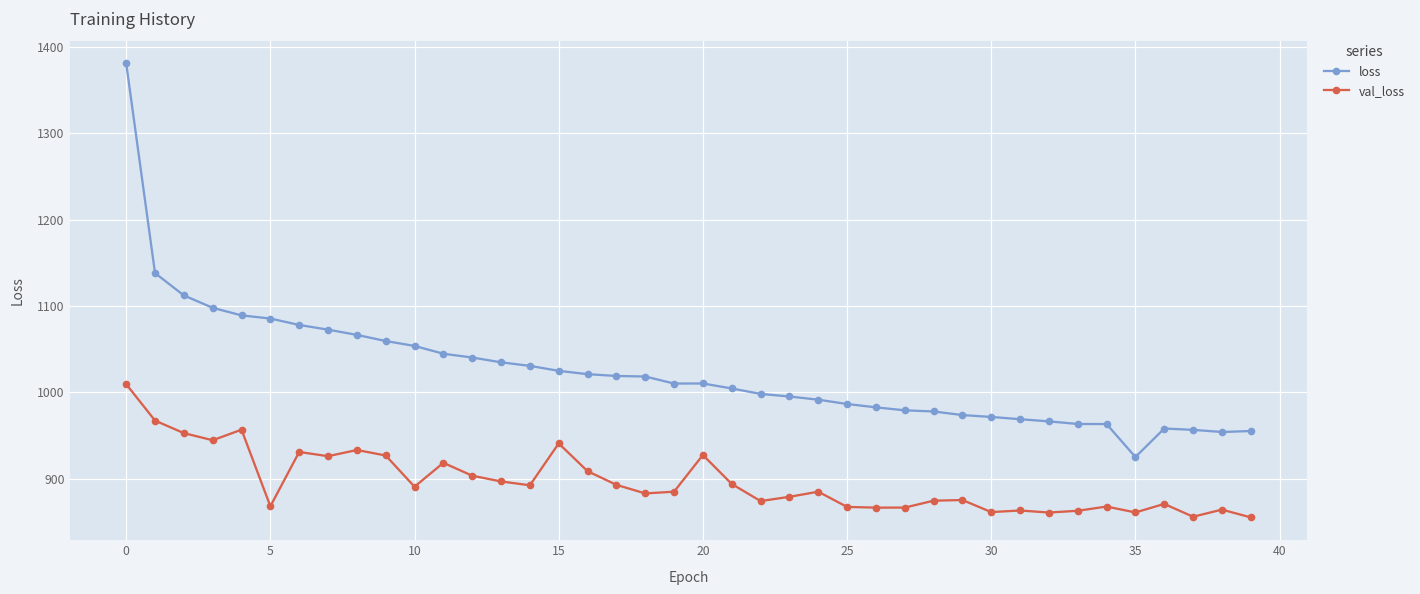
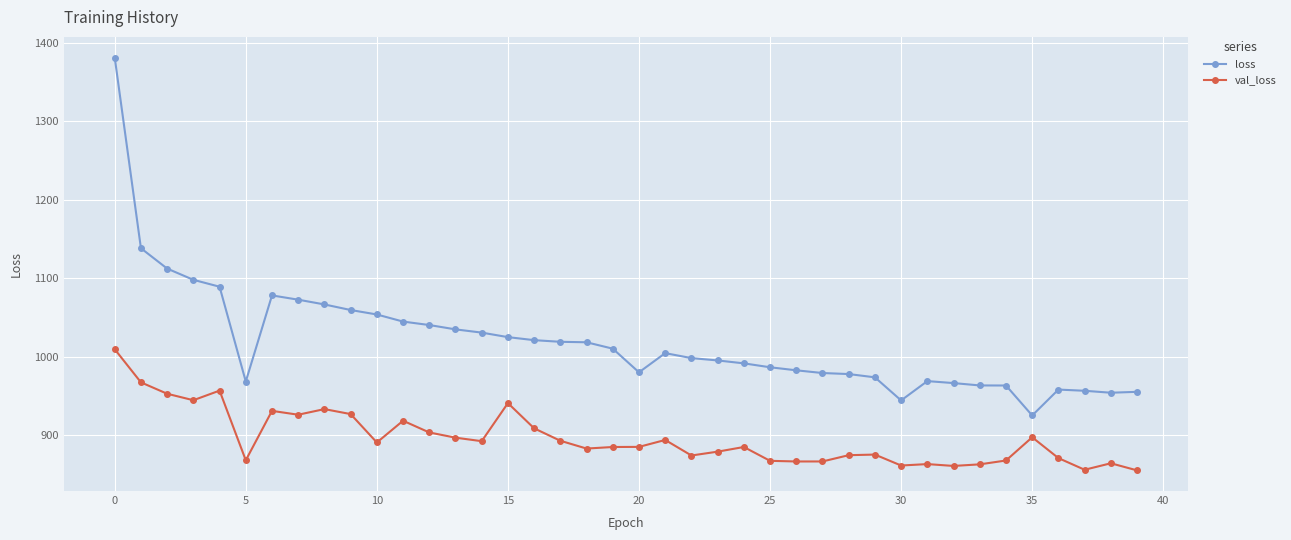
  {
    "loss": {
      "0": 1380,
-     "5": 1090,
+     "5": 970,
      "10": 1050,
      "15": 1020,
-     "20": 1010,
+     "20": 980,
      "25": 990,
-     "30": 970,
+     "30": 940,
      "35": 930
    },
    "val_loss": {
      "0": 1010,
      "5": 870,
      "10": 890,
      "15": 940,
-     "20": 930,
+     "20": 890,
      "25": 870,
      "30": 860,
-     "35": 860
+     "35": 900
    }
  }
